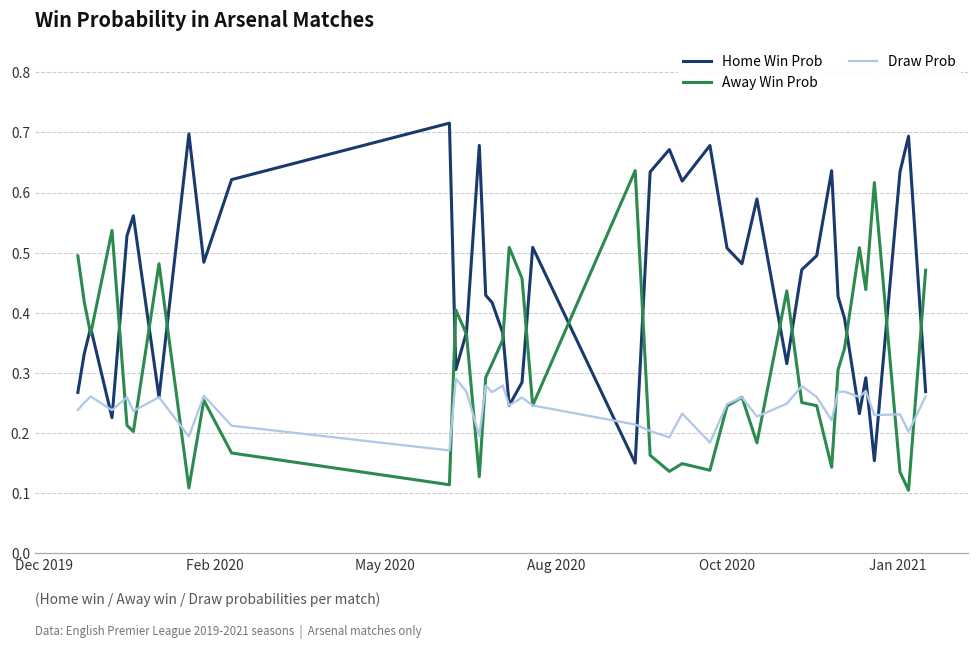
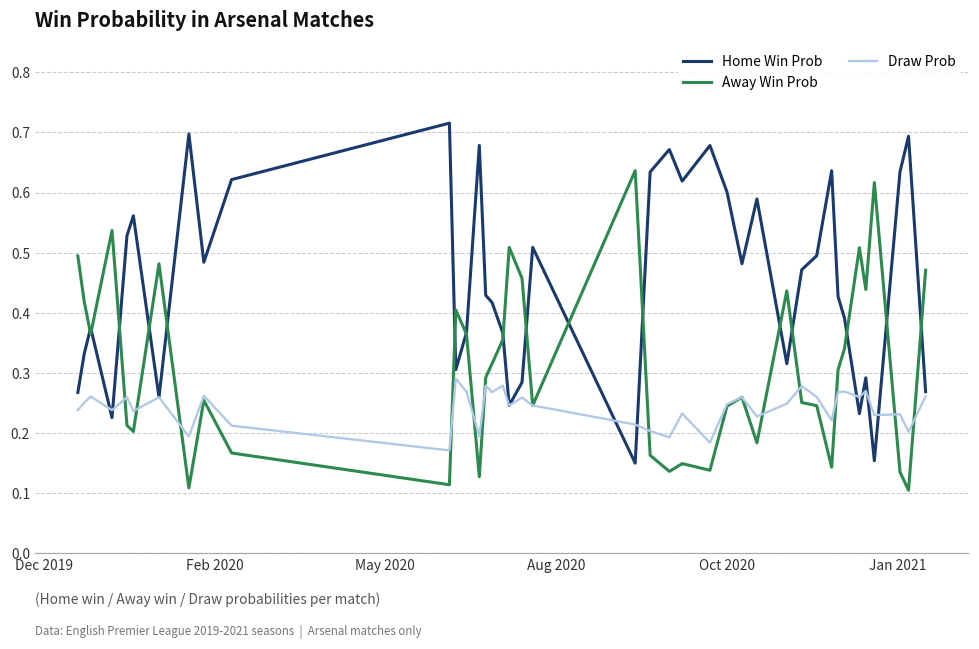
  {
    "Home Win Prob": {
-     "Oct 2020": 0.51
+     "Oct 2020": 0.60
    }
  }
